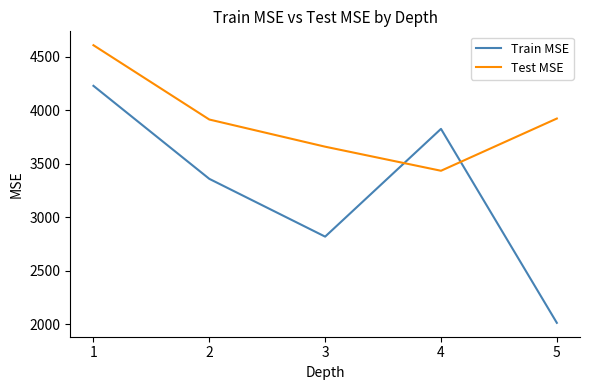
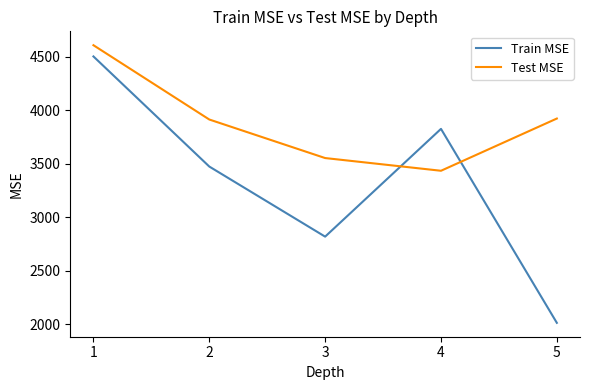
  {
    "Train MSE": {
-     "1": 4230,
-     "2": 3360,
+     "1": 4500,
+     "2": 3470,
      "3": 2820,
      "4": 3830,
      "5": 2010
    },
    "Test MSE": {
      "1": 4610,
      "2": 3910,
-     "3": 3660,
+     "3": 3550,
      "4": 3430,
      "5": 3920
    }
  }
